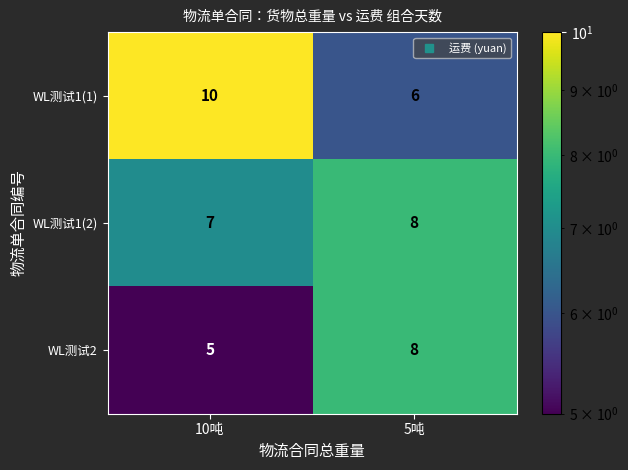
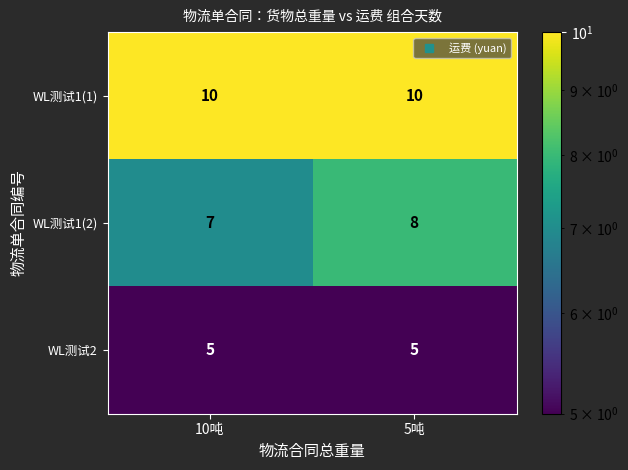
  {
    "WL测试1(1)": {
      "10吨": 10,
-     "5吨": 6
+     "5吨": 10
    },
    "WL测试1(2)": {
      "10吨": 7,
      "5吨": 8
    },
    "WL测试2": {
      "10吨": 5,
-     "5吨": 8
+     "5吨": 5
    }
  }
